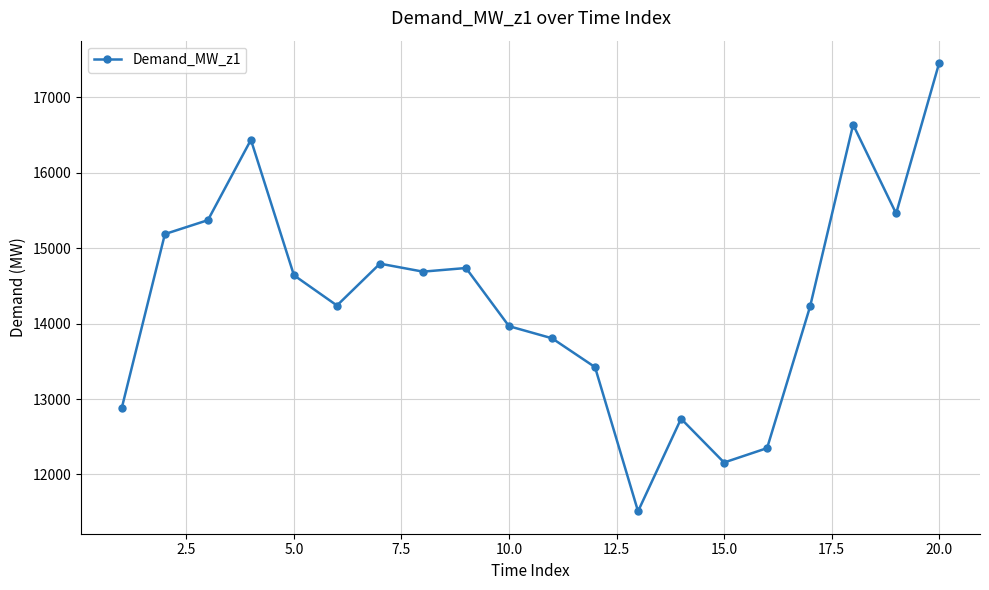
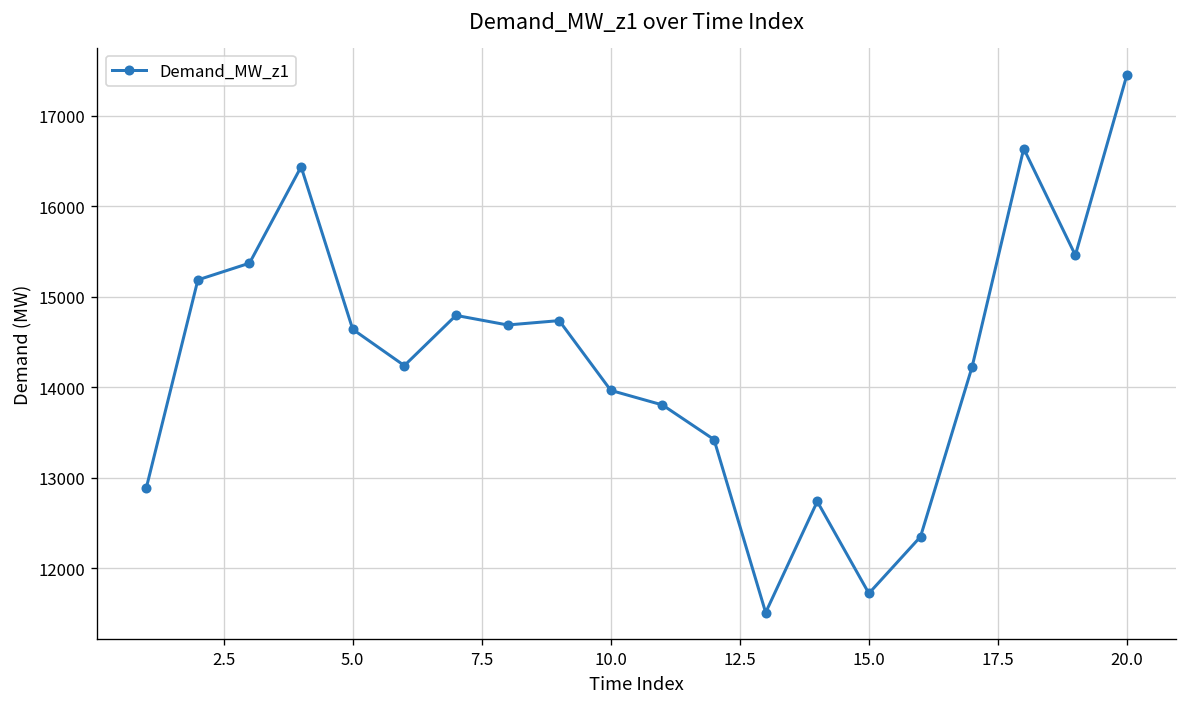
  {
    "5.0": 14600,
    "10.0": 14000,
-   "15.0": 12200,
+   "15.0": 11700,
    "20.0": 17500
  }
